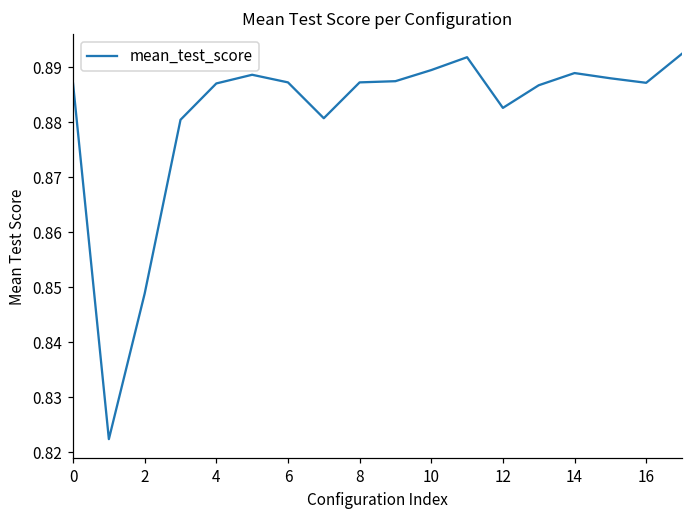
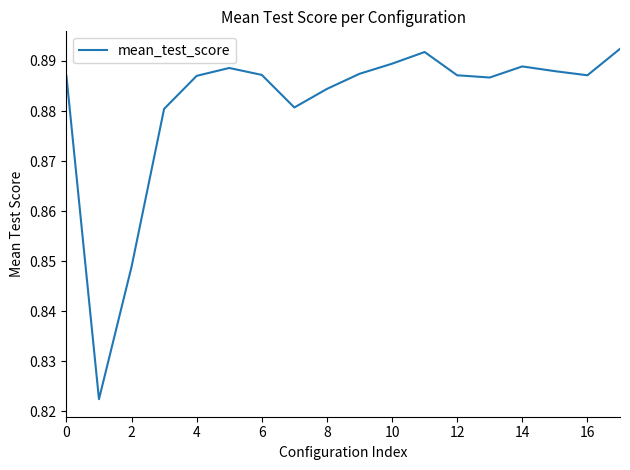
  {
    "0": 0.887,
    "2": 0.849,
    "4": 0.887,
    "6": 0.887,
-   "8": 0.887,
+   "8": 0.884,
    "10": 0.889,
-   "12": 0.883,
+   "12": 0.887,
    "14": 0.889,
    "16": 0.887
  }
